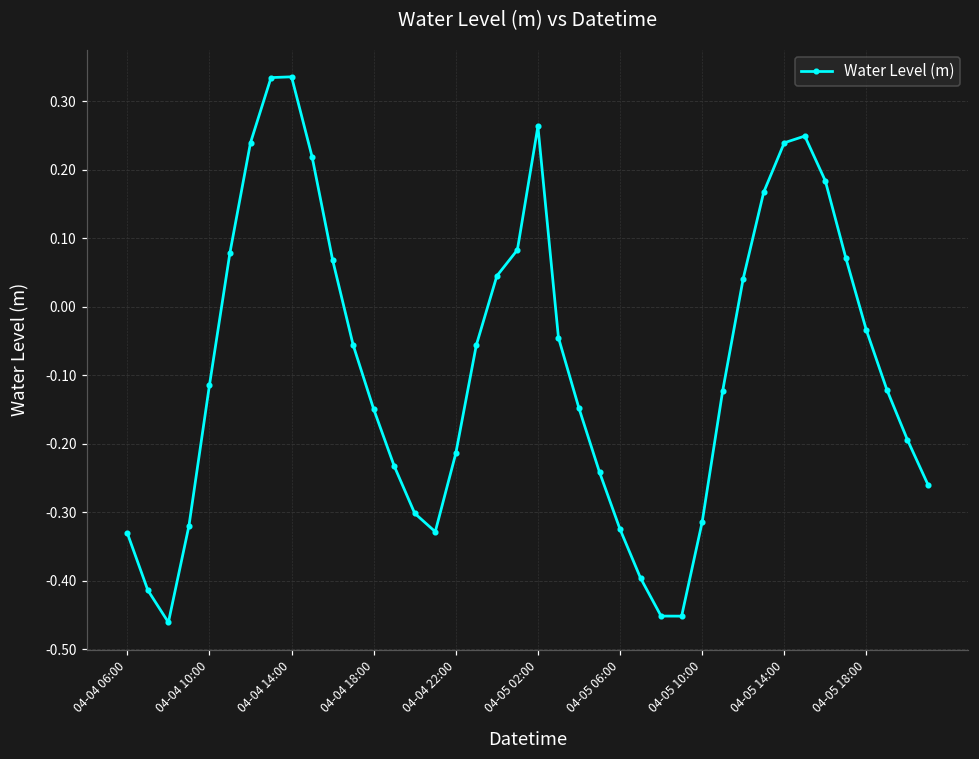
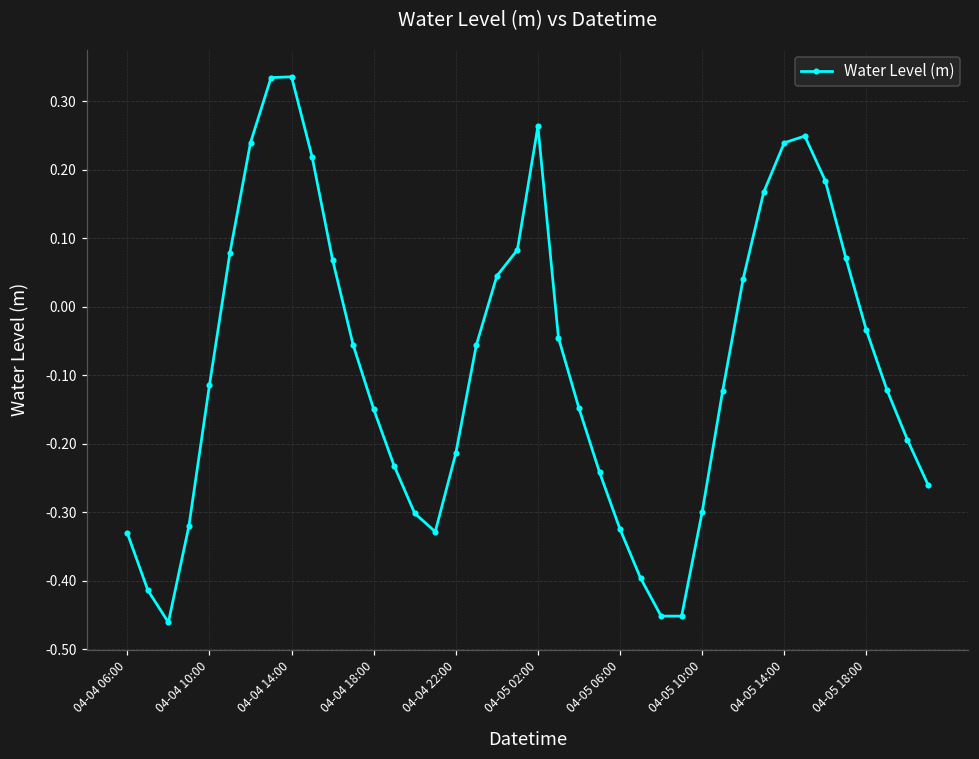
  {
    "04-04 06:00": -0.33,
    "04-04 10:00": -0.11,
    "04-04 14:00": 0.34,
    "04-04 18:00": -0.15,
    "04-04 22:00": -0.21,
    "04-05 02:00": 0.26,
    "04-05 06:00": -0.32,
-   "04-05 10:00": -0.31,
+   "04-05 10:00": -0.30,
    "04-05 14:00": 0.24,
    "04-05 18:00": -0.03
  }
